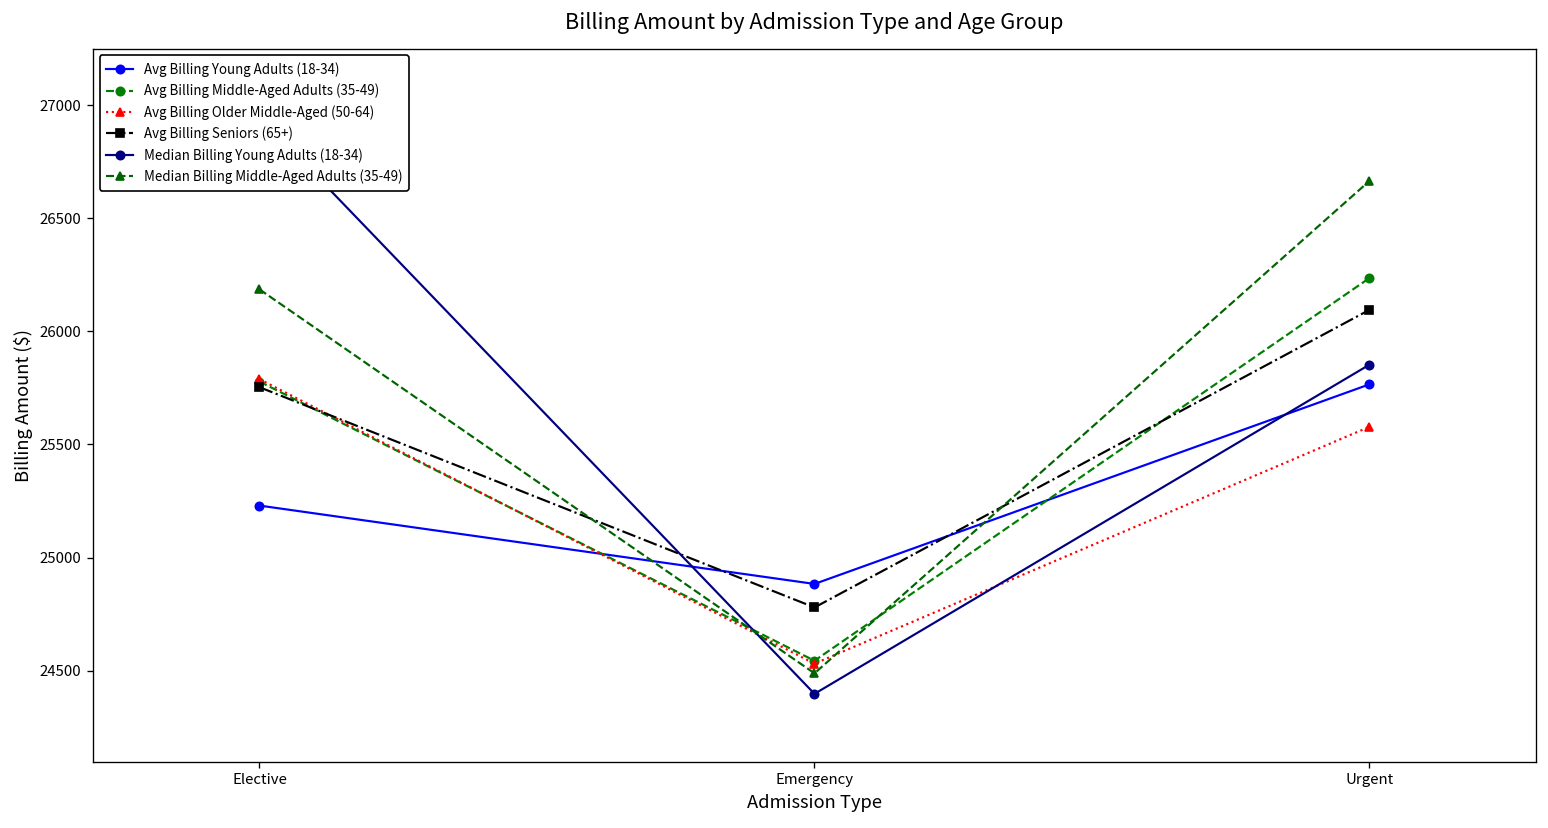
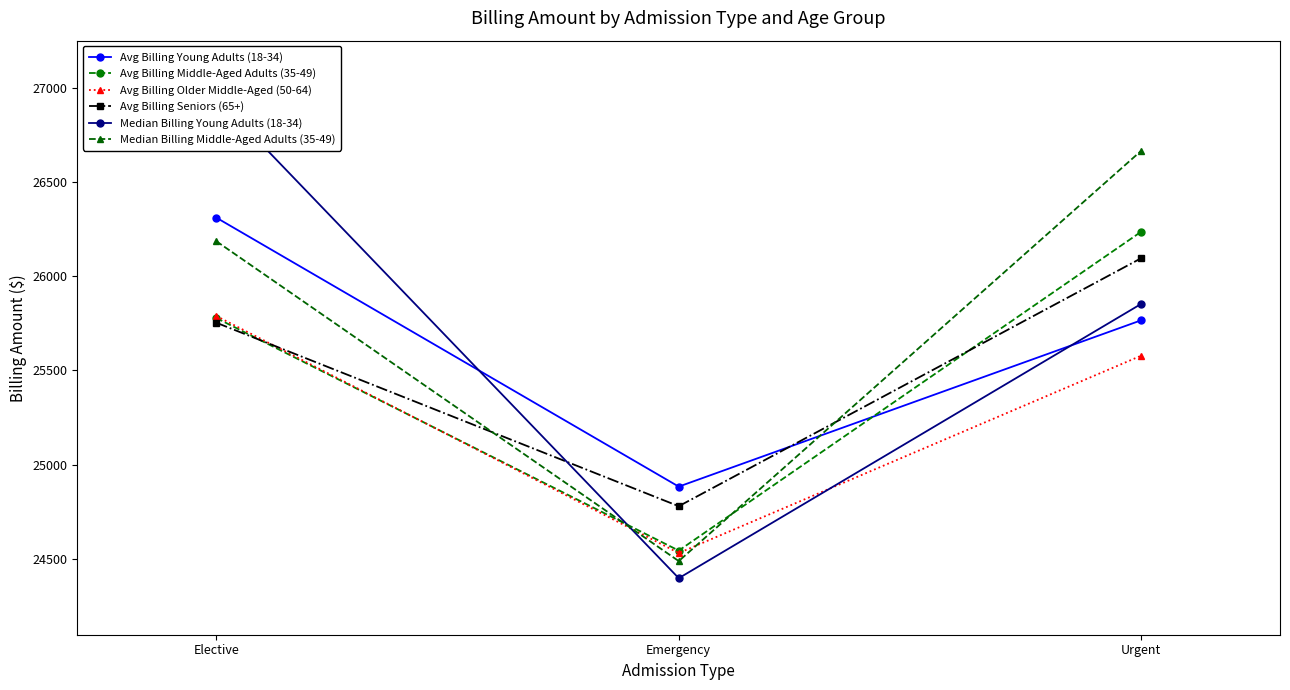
  {
    "Avg Billing Young Adults (18-34)": {
-     "Elective": 25230,
+     "Elective": 26310,
      "Emergency": 24880,
      "Urgent": 25770
    },
    "Avg Billing Older Middle-Aged (50-64)": {
      "Urgent": 25580
    },
    "Avg Billing Seniors (65+)": {
      "Elective": 25750,
      "Emergency": 24780,
      "Urgent": 26100
    },
    "Median Billing Young Adults (18-34)": {
      "Emergency": 24400,
      "Urgent": 25850
    }
  }
